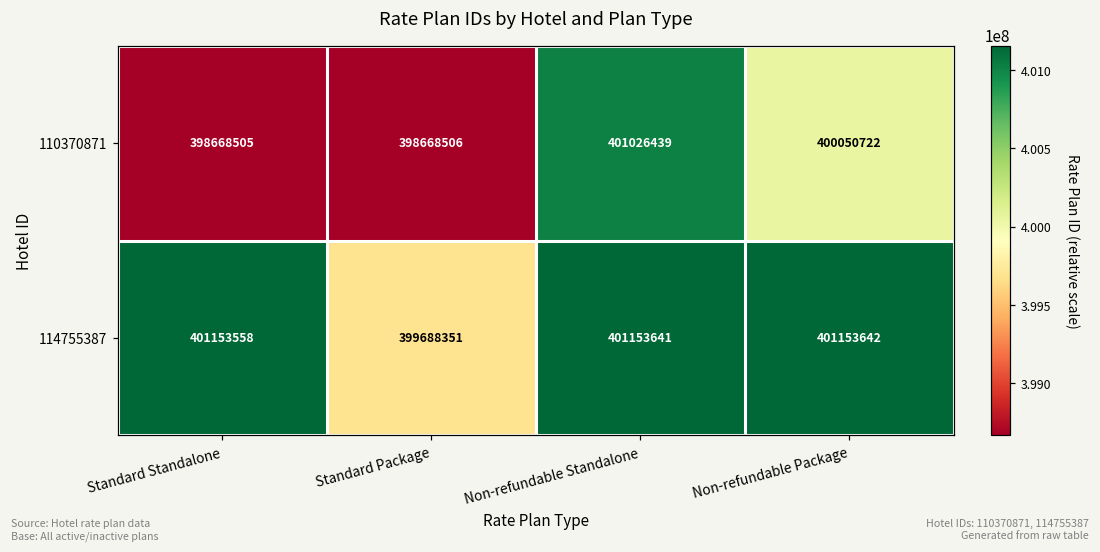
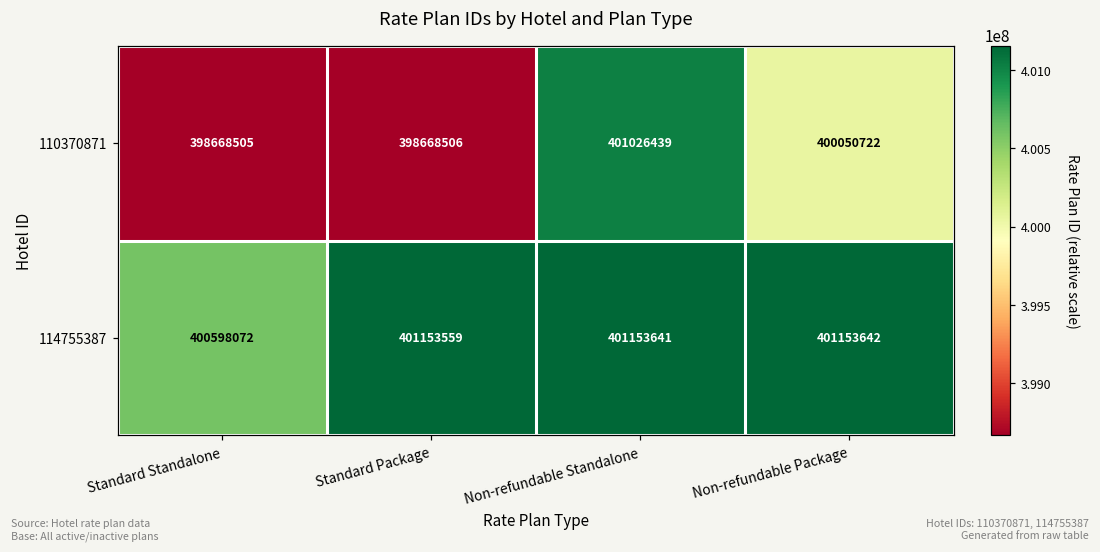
  {
    "110370871": {
      "Standard Standalone": 398668505,
      "Standard Package": 398668506,
      "Non-refundable Standalone": 401026439,
      "Non-refundable Package": 400050722
    },
    "114755387": {
-     "Standard Standalone": 401153558,
-     "Standard Package": 399688351,
+     "Standard Standalone": 400598072,
+     "Standard Package": 401153559,
      "Non-refundable Standalone": 401153641,
      "Non-refundable Package": 401153642
    }
  }
